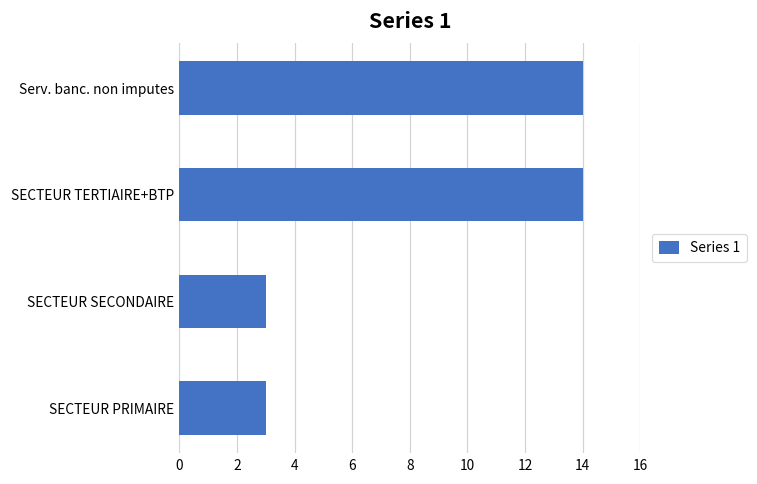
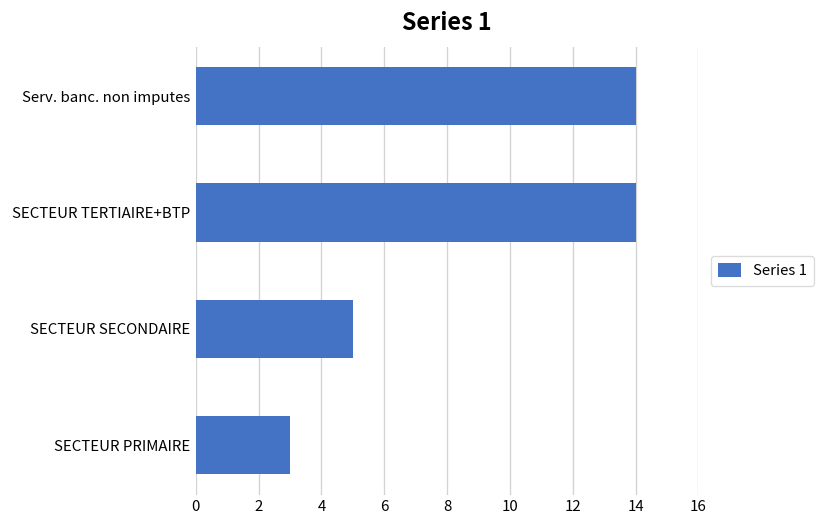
  {
    "Serv. banc. non imputes": 14,
    "SECTEUR TERTIAIRE+BTP": 14,
-   "SECTEUR SECONDAIRE": 3,
+   "SECTEUR SECONDAIRE": 5,
    "SECTEUR PRIMAIRE": 3
  }
